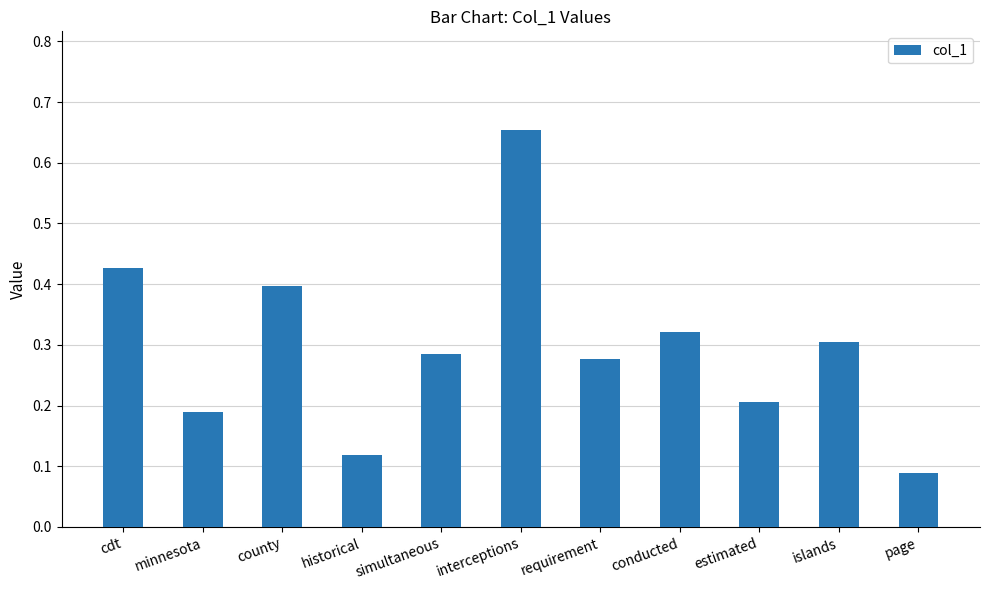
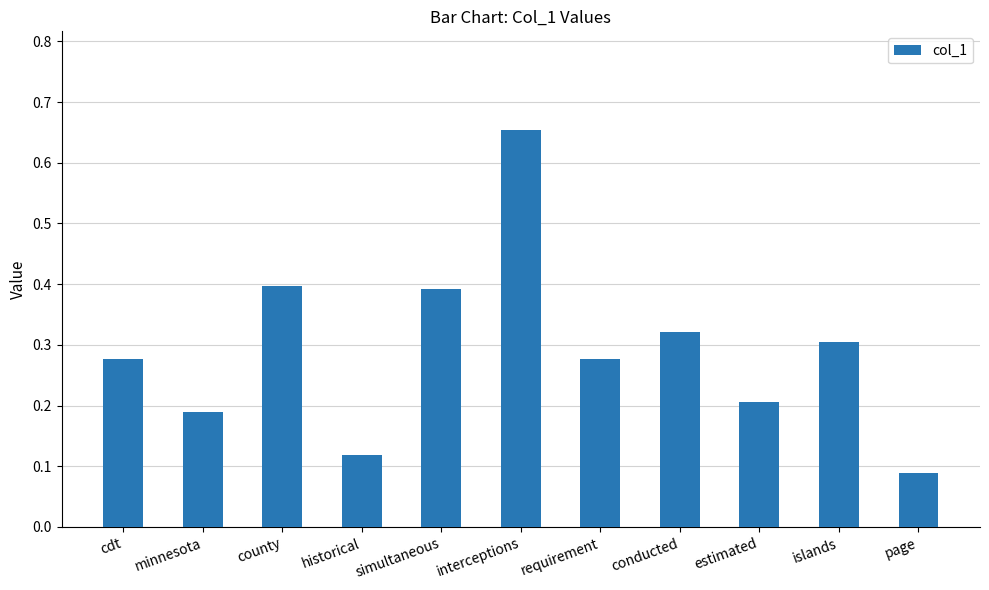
  {
-   "cdt": 0.43,
+   "cdt": 0.28,
    "minnesota": 0.19,
    "county": 0.40,
    "historical": 0.12,
-   "simultaneous": 0.28,
+   "simultaneous": 0.39,
    "interceptions": 0.65,
    "requirement": 0.28,
    "conducted": 0.32,
    "estimated": 0.21,
    "islands": 0.30,
    "page": 0.09
  }
